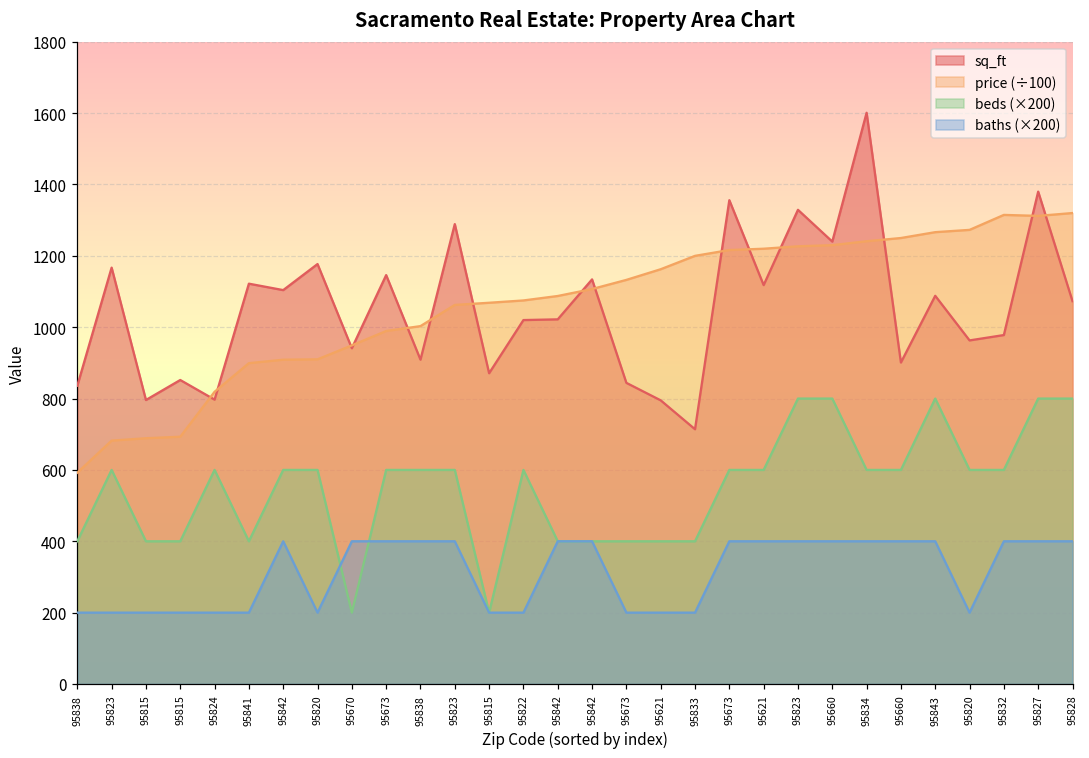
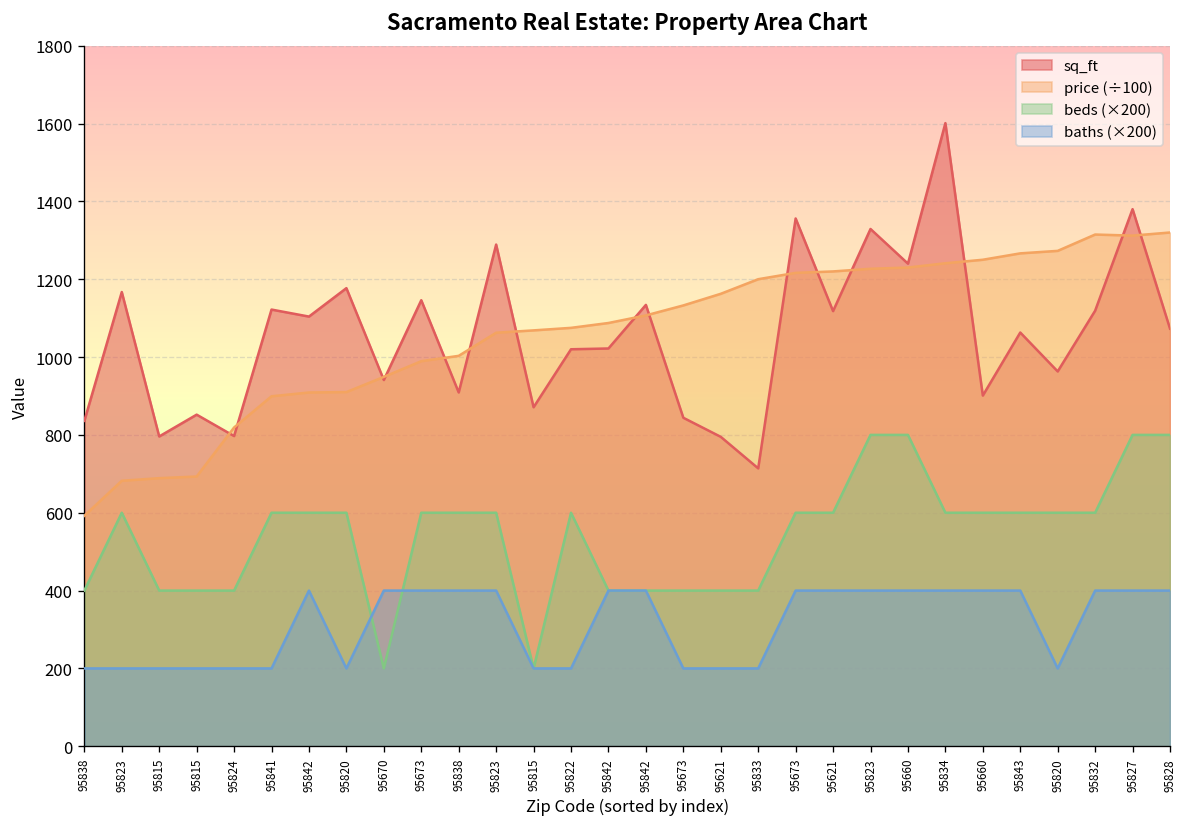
  {
    "sq_ft": {
      "95824": 800,
      "95841": 1120,
      "95670": 940,
      "95822": 1020,
      "95833": 710,
      "95834": 1600,
-     "95843": 1090,
-     "95832": 980,
+     "95843": 1060,
+     "95832": 1120,
      "95827": 1380,
      "95828": 1070
    },
    "price (÷100)": {
      "95824": 820,
      "95841": 900,
      "95670": 950,
      "95822": 1080,
      "95833": 1200,
      "95834": 1240,
      "95843": 1270,
      "95832": 1310,
      "95827": 1310,
      "95828": 1320
    },
    "beds (×200)": {
-     "95824": 600,
-     "95841": 400,
+     "95824": 400,
+     "95841": 600,
      "95670": 200,
      "95822": 600,
      "95833": 400,
      "95834": 600,
-     "95843": 800,
+     "95843": 600,
      "95832": 600,
      "95827": 800,
      "95828": 800
    },
    "baths (×200)": {
      "95824": 200,
      "95841": 200,
      "95670": 400,
      "95822": 200,
      "95833": 200,
      "95834": 400,
      "95843": 400,
      "95832": 400,
      "95827": 400,
      "95828": 400
    }
  }
